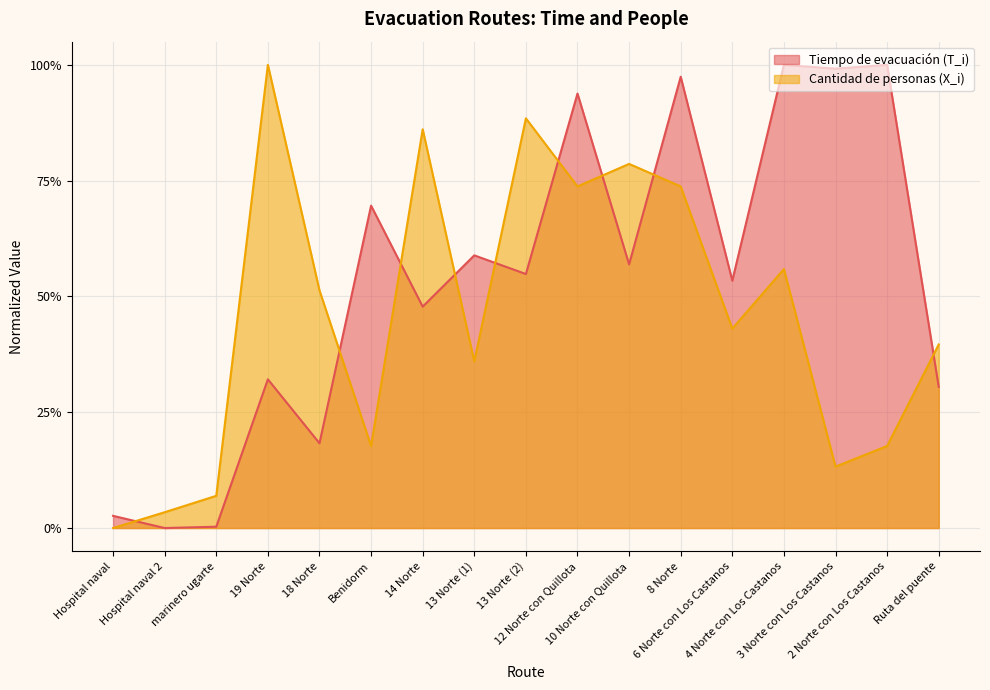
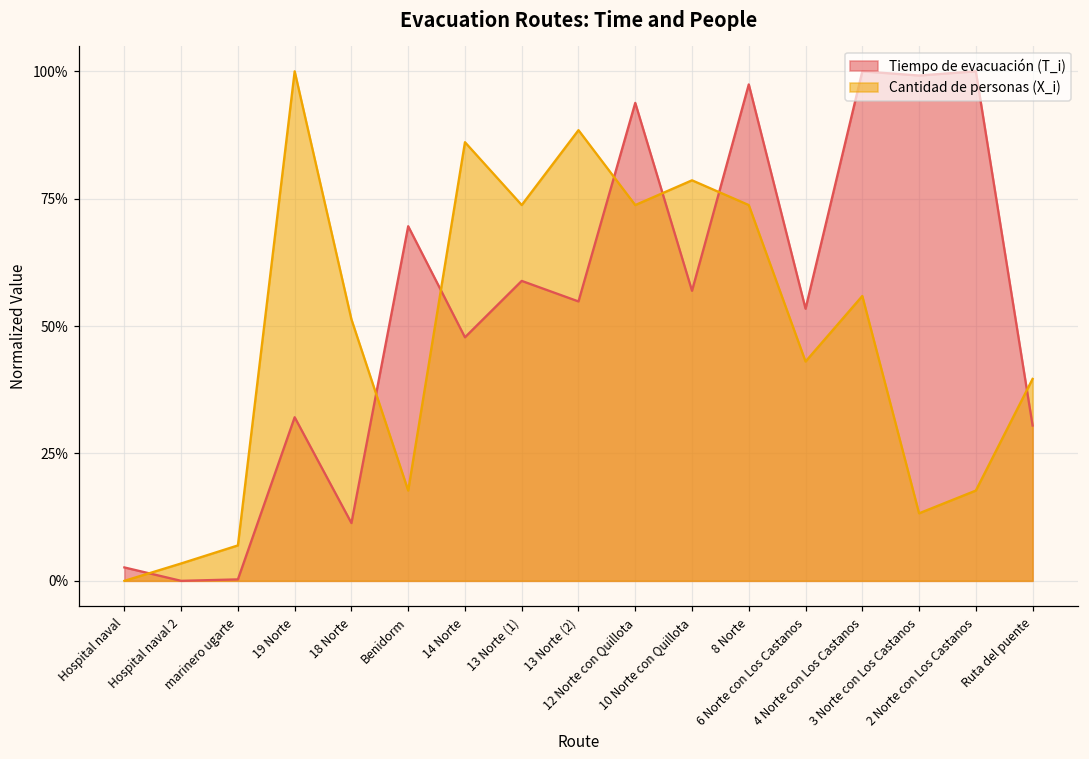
  {
    "Tiempo de evacuación (T_i)": {
      "Hospital naval": "3%",
      "Hospital naval 2": "0%",
      "marinero ugarte": "0%",
      "19 Norte": "32%",
-     "18 Norte": "18%",
+     "18 Norte": "11%",
      "Benidorm": "70%",
      "14 Norte": "48%",
      "13 Norte (1)": "59%",
      "13 Norte (2)": "55%",
      "12 Norte con Quillota": "94%",
      "10 Norte con Quillota": "57%",
      "8 Norte": "97%",
      "6 Norte con Los Castanos": "53%",
      "Ruta del puente": "30%"
    },
    "Cantidad de personas (X_i)": {
      "Hospital naval": "0%",
      "Hospital naval 2": "3%",
      "marinero ugarte": "7%",
      "19 Norte": "100%",
      "18 Norte": "51%",
      "Benidorm": "18%",
      "14 Norte": "86%",
-     "13 Norte (1)": "36%",
+     "13 Norte (1)": "74%",
      "13 Norte (2)": "88%",
      "12 Norte con Quillota": "74%",
      "10 Norte con Quillota": "79%",
      "8 Norte": "74%",
      "6 Norte con Los Castanos": "43%",
      "4 Norte con Los Castanos": "56%",
      "3 Norte con Los Castanos": "13%",
      "2 Norte con Los Castanos": "18%",
      "Ruta del puente": "40%"
    }
  }
